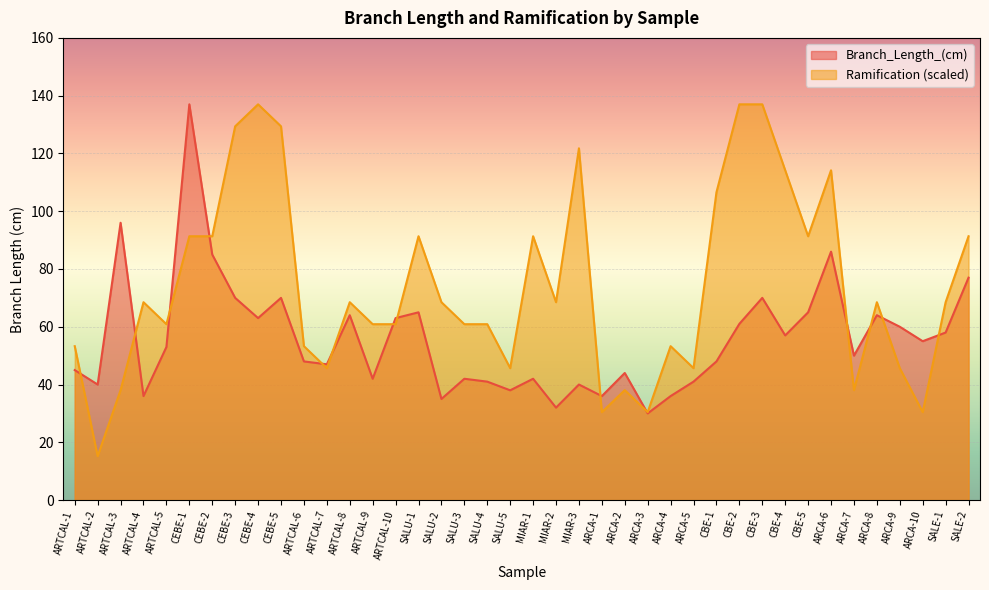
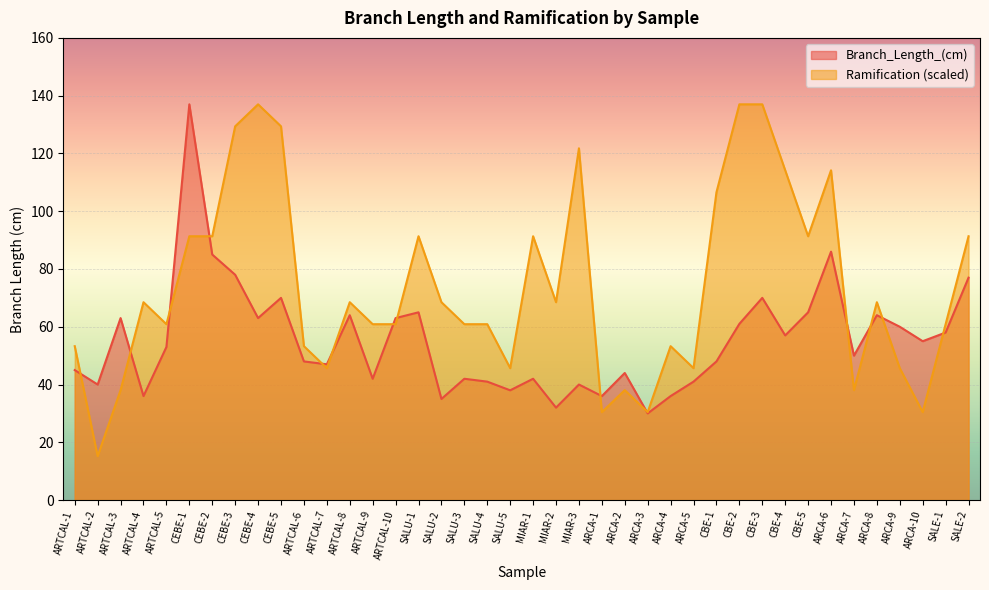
  {
    "Branch_Length_(cm)": {
      "ARTCAL-1": 45,
      "ARTCAL-2": 40,
-     "ARTCAL-3": 96,
+     "ARTCAL-3": 63,
      "ARTCAL-4": 36,
      "ARTCAL-5": 53,
      "CEBE-1": 137,
      "CEBE-2": 85,
-     "CEBE-3": 70,
+     "CEBE-3": 78,
      "CEBE-4": 63,
      "CEBE-5": 70,
      "ARTCAL-6": 48,
      "ARTCAL-7": 47,
      "ARTCAL-8": 64,
      "ARTCAL-9": 42,
      "ARTCAL-10": 63,
      "SALU-1": 65,
      "SALU-2": 35,
      "SALU-3": 42,
      "SALU-4": 41,
      "SALU-5": 38,
      "MIAR-1": 42,
      "MIAR-2": 32,
      "MIAR-3": 40,
      "ARCA-1": 36,
      "ARCA-2": 44,
      "ARCA-4": 36,
      "ARCA-5": 41,
      "CBE-1": 48,
      "CBE-2": 61,
      "CBE-3": 70,
      "CBE-4": 57,
      "CBE-5": 65,
      "ARCA-6": 86,
      "ARCA-7": 50,
      "ARCA-8": 64,
      "ARCA-9": 60,
      "ARCA-10": 55,
      "SALE-1": 58,
      "SALE-2": 77
    },
    "Ramification (scaled)": {
      "ARTCAL-1": 53,
      "ARTCAL-2": 15,
      "ARTCAL-3": 38,
      "ARTCAL-4": 69,
      "ARTCAL-5": 61,
      "CEBE-1": 91,
      "CEBE-2": 91,
      "CEBE-3": 129,
      "CEBE-4": 137,
      "CEBE-5": 129,
      "ARTCAL-6": 53,
      "ARTCAL-7": 46,
      "ARTCAL-8": 69,
      "ARTCAL-9": 61,
      "ARTCAL-10": 61,
      "SALU-1": 91,
      "SALU-2": 69,
      "SALU-3": 61,
      "SALU-4": 61,
      "SALU-5": 46,
      "MIAR-1": 91,
      "MIAR-2": 69,
      "MIAR-3": 122,
      "ARCA-1": 30,
      "ARCA-2": 38,
      "ARCA-4": 53,
      "ARCA-5": 46,
      "CBE-1": 107,
      "CBE-2": 137,
      "CBE-3": 137,
      "CBE-4": 114,
      "CBE-5": 91,
      "ARCA-6": 114,
      "ARCA-7": 38,
      "ARCA-8": 69,
      "ARCA-9": 46,
      "ARCA-10": 30,
-     "SALE-1": 69,
+     "SALE-1": 61,
      "SALE-2": 91
    }
  }
